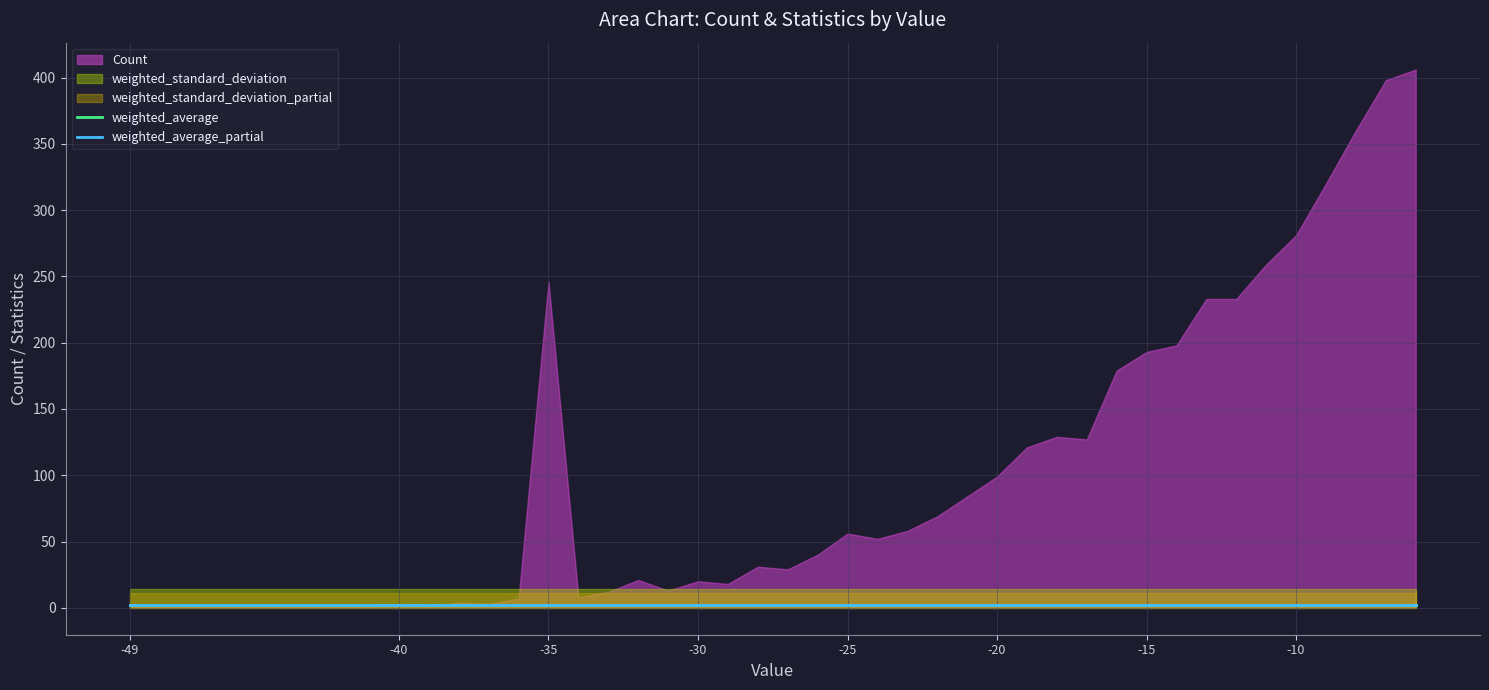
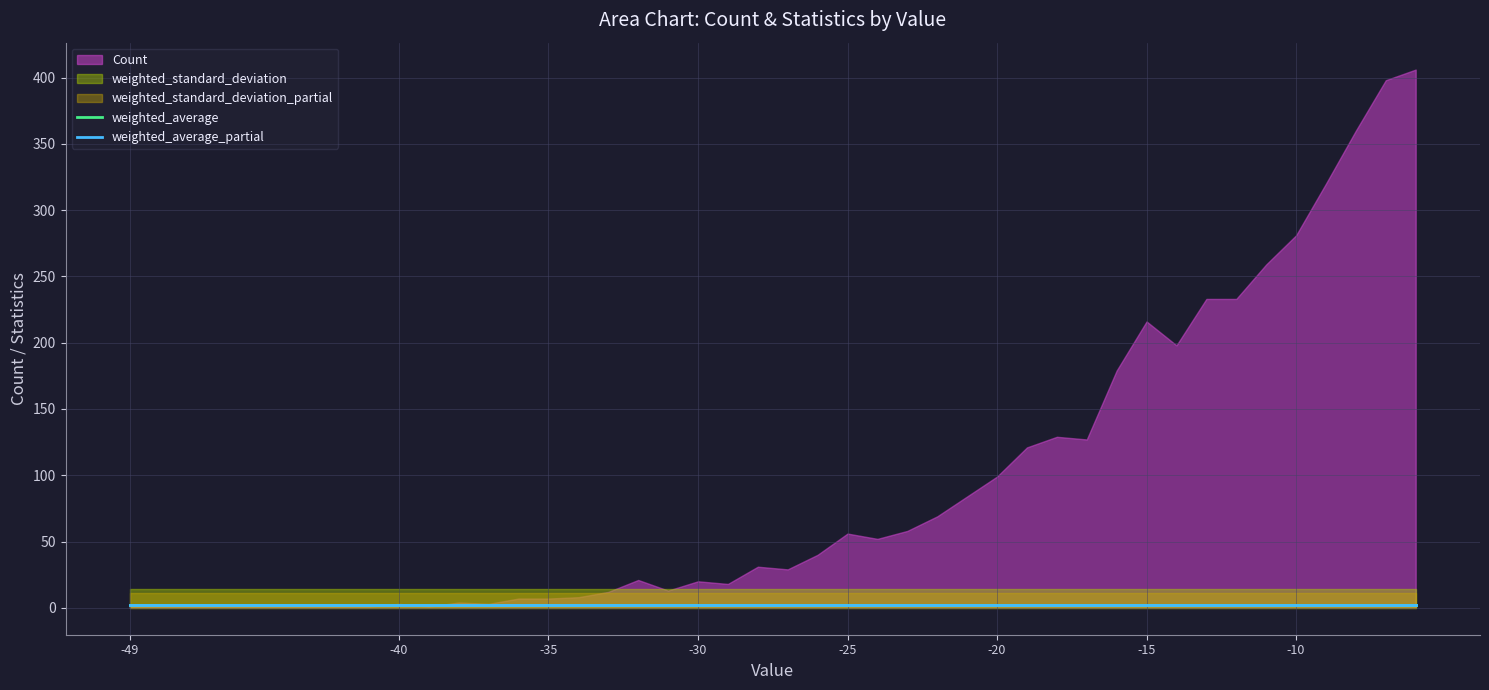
  {
    "Count": {
-     "-35": 246,
+     "-35": 7,
      "-30": 20,
      "-25": 56,
      "-20": 99,
-     "-15": 193,
+     "-15": 216,
      "-10": 281
    },
    "weighted_average_partial": {
      "-35": 2,
      "-30": 2,
      "-25": 2,
      "-20": 2,
      "-15": 2,
      "-10": 2
    }
  }
